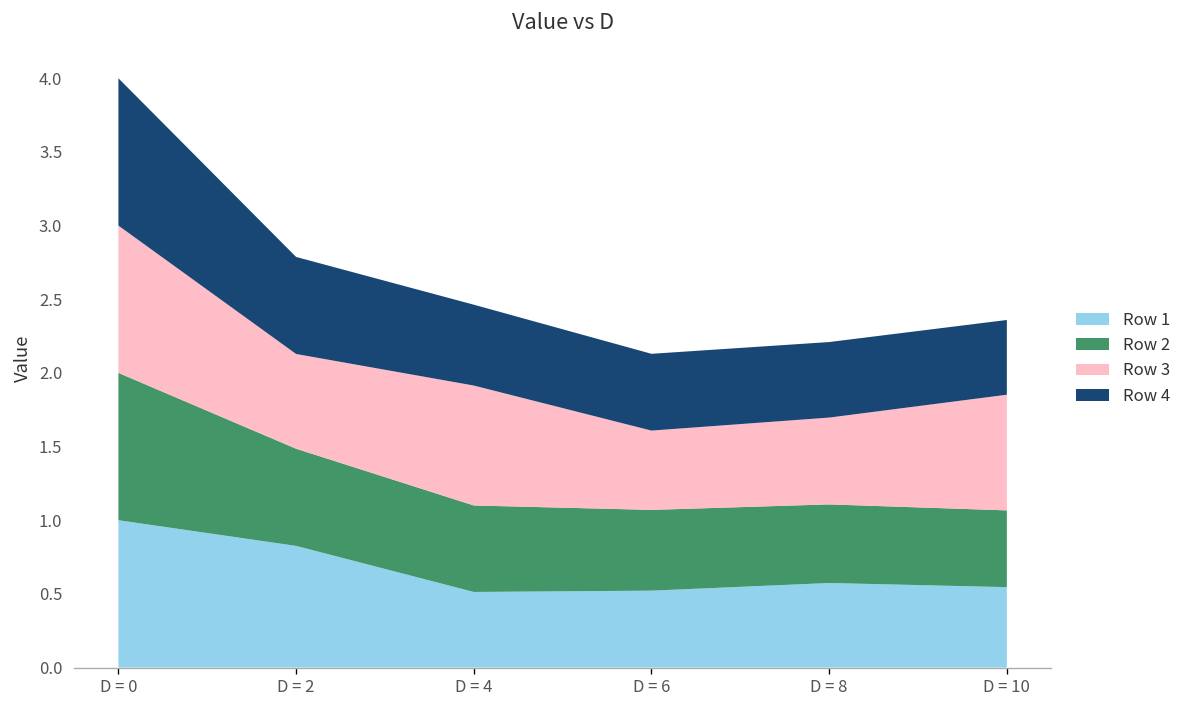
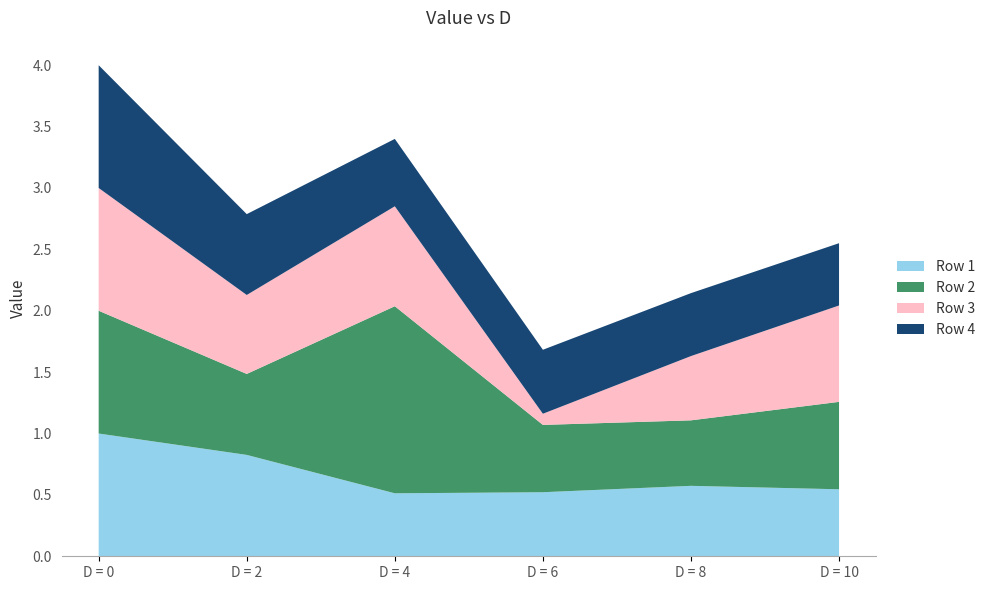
  {
    "Row 1": {
      "D = 0": 1.00,
      "D = 2": 0.83,
      "D = 4": 0.51,
      "D = 6": 0.52,
      "D = 8": 0.57,
      "D = 10": 0.55
    },
    "Row 2": {
      "D = 0": 1.00,
      "D = 2": 0.66,
-     "D = 4": 0.59,
+     "D = 4": 1.52,
      "D = 6": 0.55,
      "D = 8": 0.53,
-     "D = 10": 0.52
+     "D = 10": 0.71
    },
    "Row 3": {
      "D = 0": 1.00,
      "D = 2": 0.64,
      "D = 4": 0.81,
-     "D = 6": 0.54,
-     "D = 8": 0.59,
+     "D = 6": 0.09,
+     "D = 8": 0.52,
      "D = 10": 0.79
    },
    "Row 4": {
      "D = 0": 1.00,
      "D = 2": 0.66,
      "D = 4": 0.55,
      "D = 6": 0.52,
      "D = 8": 0.51,
      "D = 10": 0.51
    }
  }
